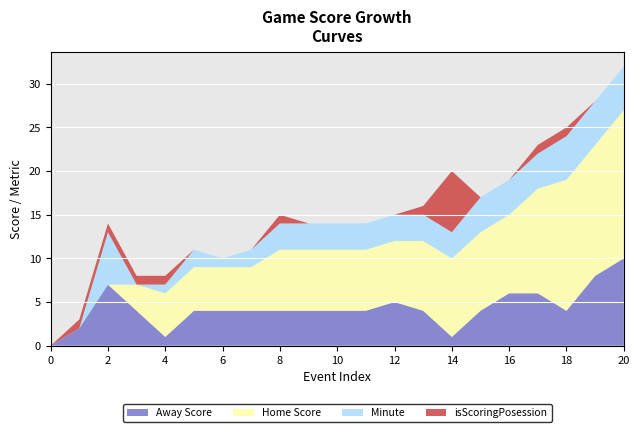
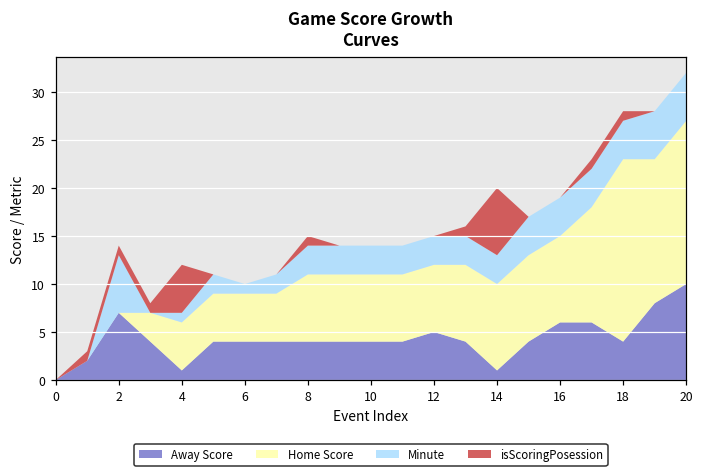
  {
    "Away Score": {
      "4": 1,
      "6": 4,
      "8": 4,
      "10": 4,
      "12": 5,
      "14": 1,
      "16": 6,
      "18": 4,
      "20": 10
    },
    "Home Score": {
      "4": 5,
      "6": 5,
      "8": 7,
      "10": 7,
      "12": 7,
      "14": 9,
      "16": 9,
-     "18": 15,
+     "18": 19,
      "20": 17
    },
    "Minute": {
      "2": 6,
      "4": 1,
      "8": 3,
      "14": 3,
-     "18": 5
+     "18": 4
    },
    "isScoringPosession": {
      "2": 1,
-     "4": 1,
+     "4": 5,
      "8": 1,
      "14": 7,
      "18": 1
    }
  }
